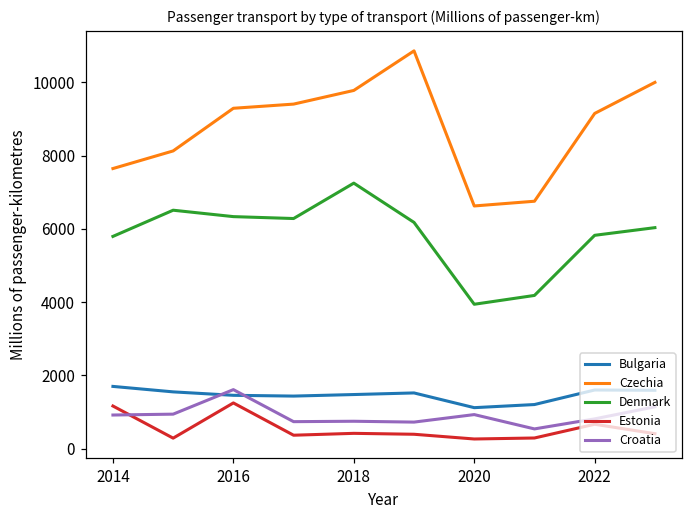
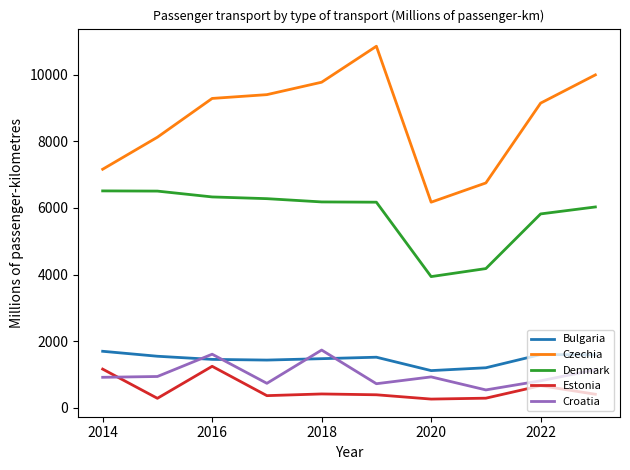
  {
    "Bulgaria": {
      "2014": 1700,
      "2016": 1500,
      "2018": 1500,
      "2020": 1100
    },
    "Czechia": {
-     "2014": 7600,
+     "2014": 7200,
      "2016": 9300,
      "2018": 9800,
-     "2020": 6600,
+     "2020": 6200,
      "2022": 9100
    },
    "Denmark": {
-     "2014": 5800,
+     "2014": 6500,
      "2016": 6300,
-     "2018": 7200,
+     "2018": 6200,
      "2020": 3900,
      "2022": 5800
    },
    "Estonia": {
      "2014": 1200,
      "2016": 1200,
      "2018": 400,
      "2020": 300
    },
    "Croatia": {
      "2014": 900,
      "2016": 1600,
-     "2018": 700,
+     "2018": 1700,
      "2020": 900
    }
  }
